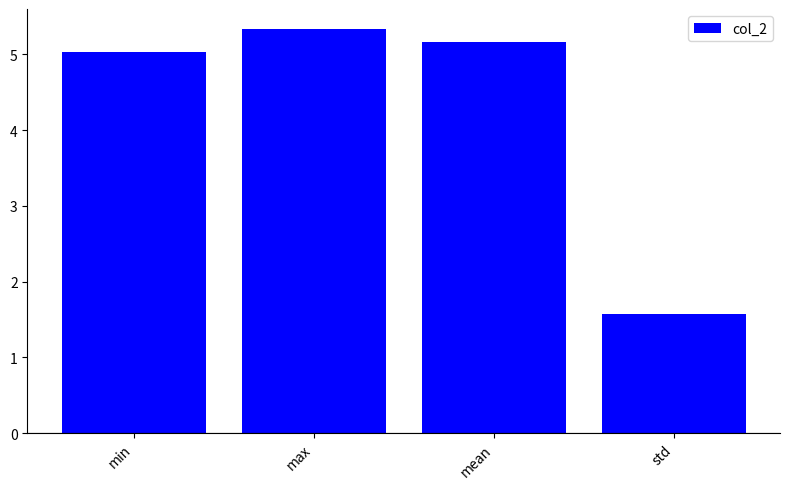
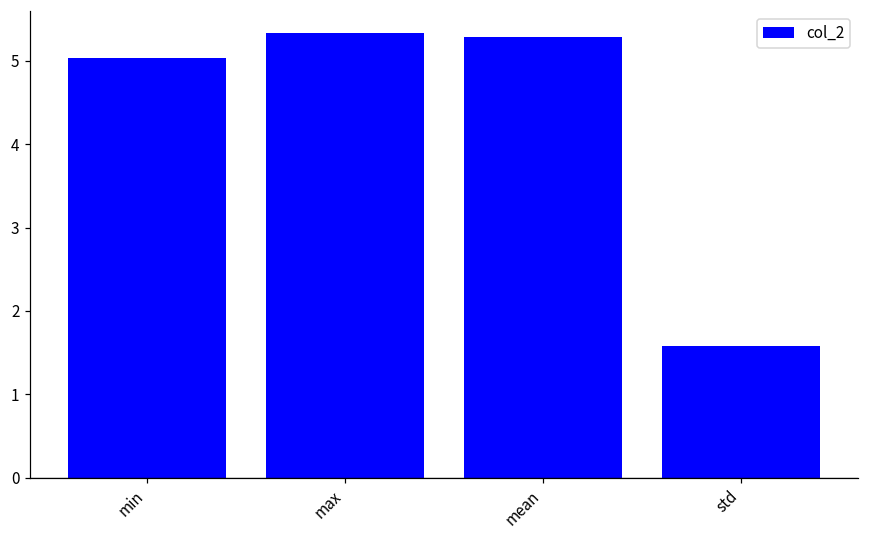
  {
    "min": 5.0,
    "max": 5.3,
-   "mean": 5.2,
+   "mean": 5.3,
    "std": 1.6
  }
